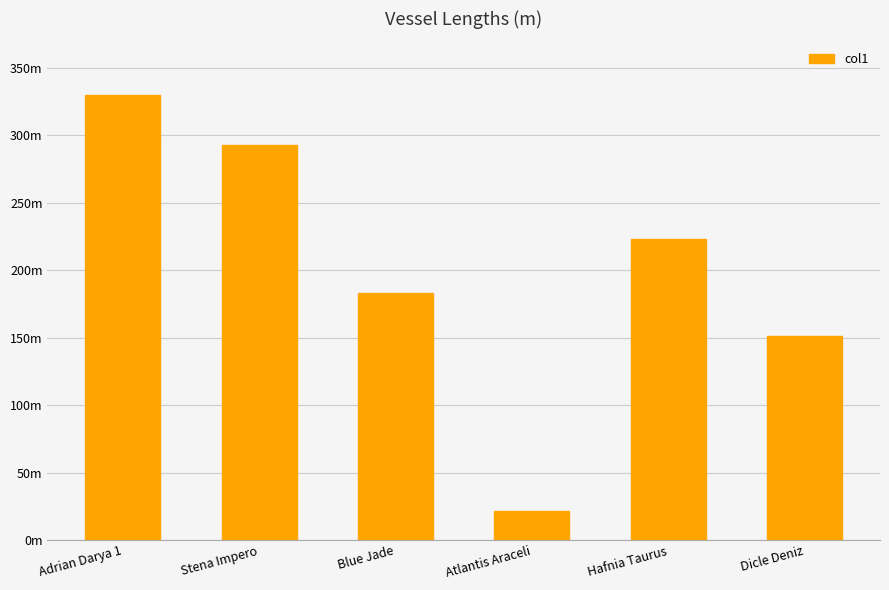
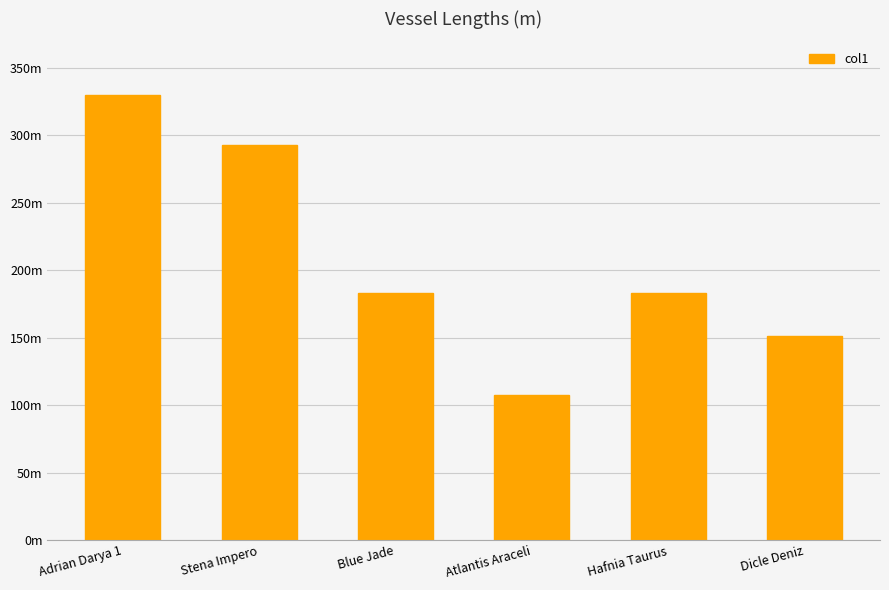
  {
    "Adrian Darya 1": "330m",
    "Stena Impero": "293m",
    "Blue Jade": "183m",
-   "Atlantis Araceli": "22m",
-   "Hafnia Taurus": "223m",
+   "Atlantis Araceli": "108m",
+   "Hafnia Taurus": "183m",
    "Dicle Deniz": "151m"
  }
